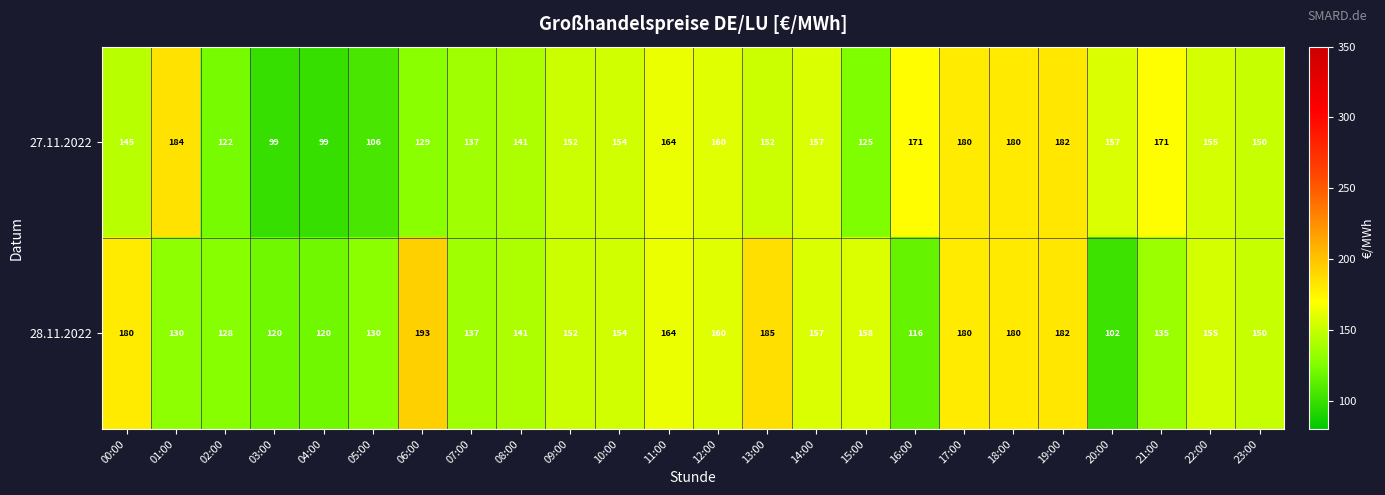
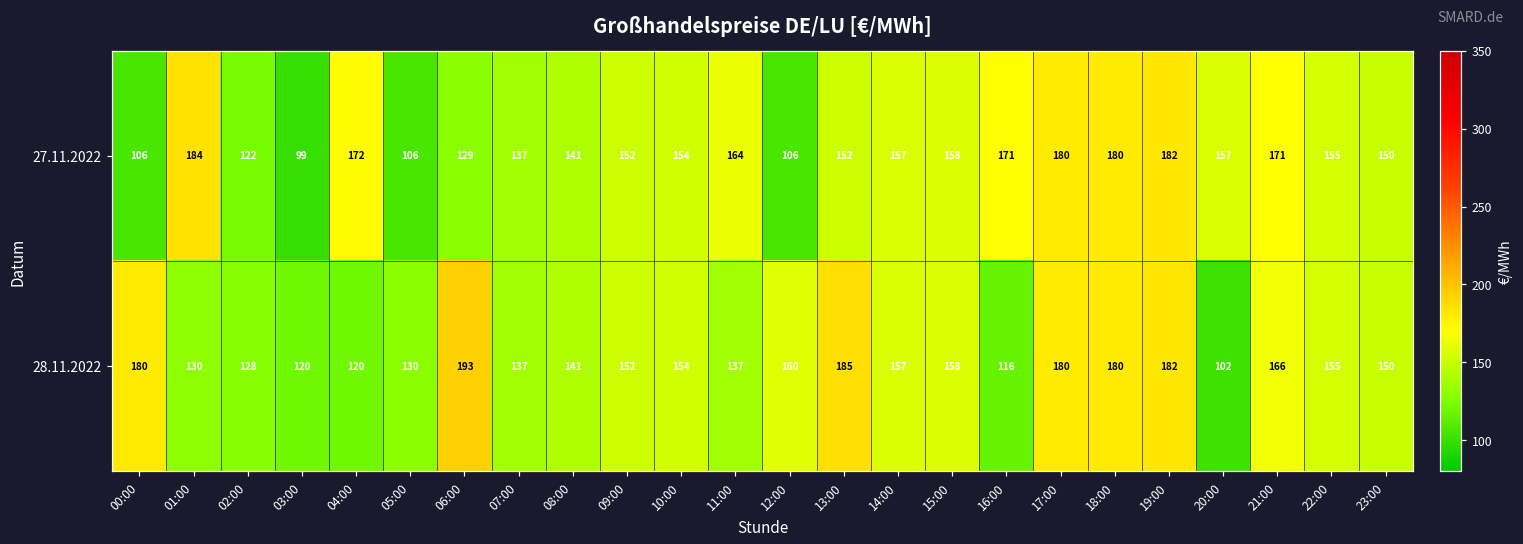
  {
    "27.11.2022": {
-     "00:00": 145,
+     "00:00": 106,
      "01:00": 184,
      "02:00": 122,
      "03:00": 99,
-     "04:00": 99,
+     "04:00": 172,
      "05:00": 106,
      "06:00": 129,
      "07:00": 137,
      "08:00": 141,
      "09:00": 152,
      "10:00": 154,
      "11:00": 164,
-     "12:00": 160,
+     "12:00": 106,
      "13:00": 152,
      "14:00": 157,
-     "15:00": 125,
+     "15:00": 158,
      "16:00": 171,
      "17:00": 180,
      "18:00": 180,
      "19:00": 182,
      "20:00": 157,
      "21:00": 171,
      "22:00": 155,
      "23:00": 150
    },
    "28.11.2022": {
      "00:00": 180,
      "01:00": 130,
      "02:00": 128,
      "03:00": 120,
      "04:00": 120,
      "05:00": 130,
      "06:00": 193,
      "07:00": 137,
      "08:00": 141,
      "09:00": 152,
      "10:00": 154,
-     "11:00": 164,
+     "11:00": 137,
      "12:00": 160,
      "13:00": 185,
      "14:00": 157,
      "15:00": 158,
      "16:00": 116,
      "17:00": 180,
      "18:00": 180,
      "19:00": 182,
      "20:00": 102,
-     "21:00": 135,
+     "21:00": 166,
      "22:00": 155,
      "23:00": 150
    }
  }
